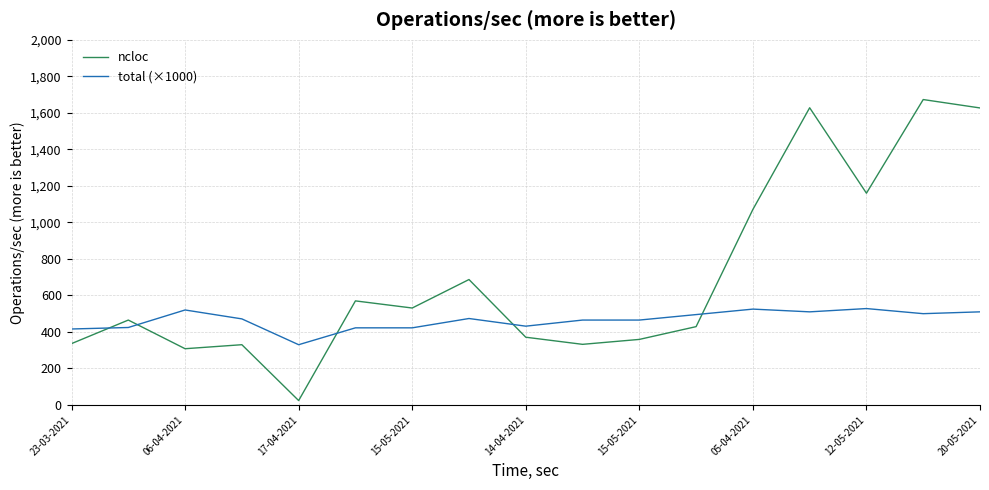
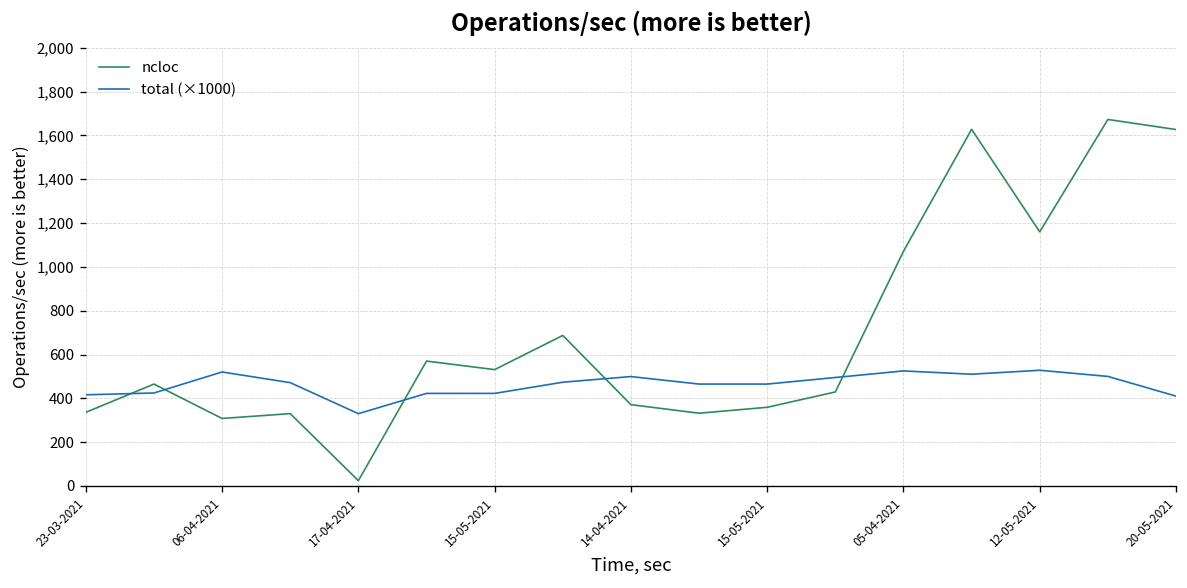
  {
    "ncloc": {
      "06-04-2021": "310",
      "17-04-2021": "20",
      "14-04-2021": "370",
      "12-05-2021": "1,160",
      "20-05-2021": "1,630"
    },
    "total (×1000)": {
      "06-04-2021": "520",
      "17-04-2021": "330",
-     "14-04-2021": "430",
+     "14-04-2021": "500",
      "12-05-2021": "530",
-     "20-05-2021": "510"
+     "20-05-2021": "410"
    }
  }
